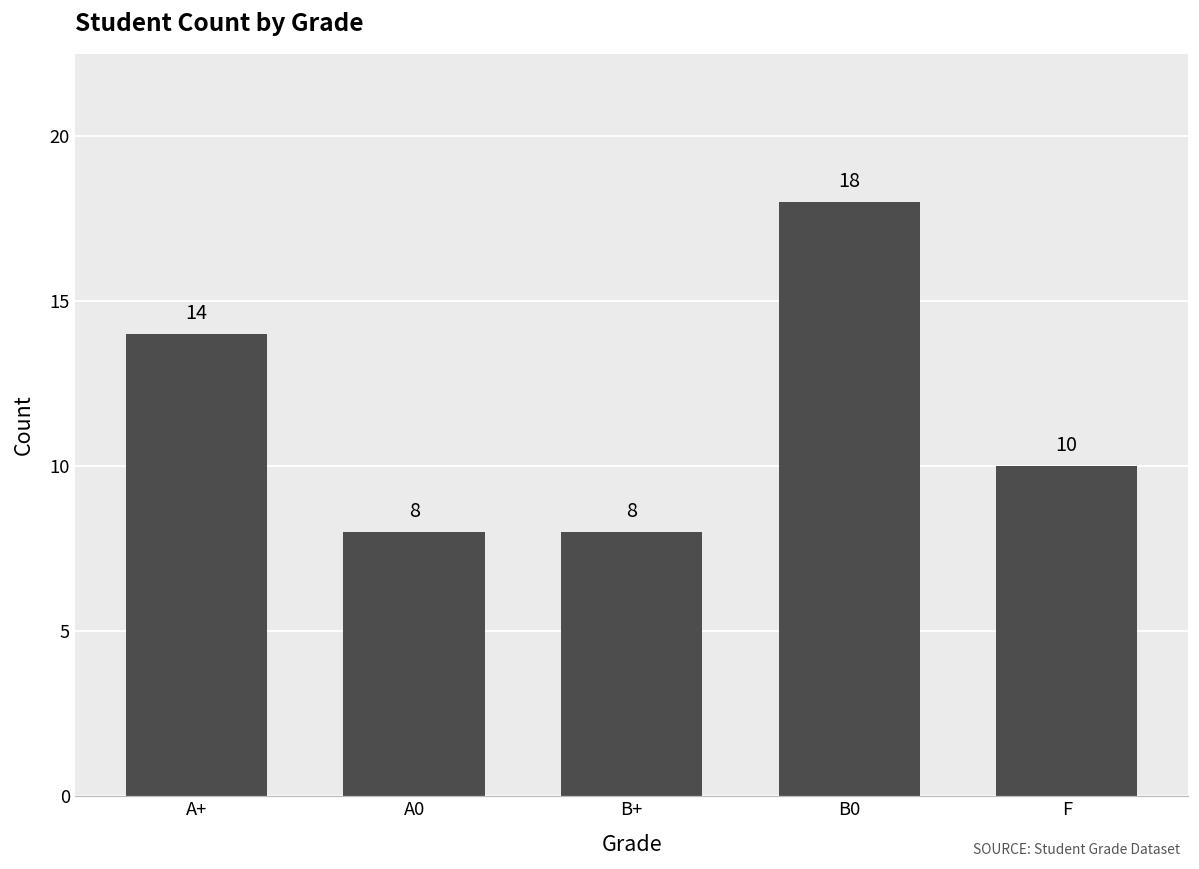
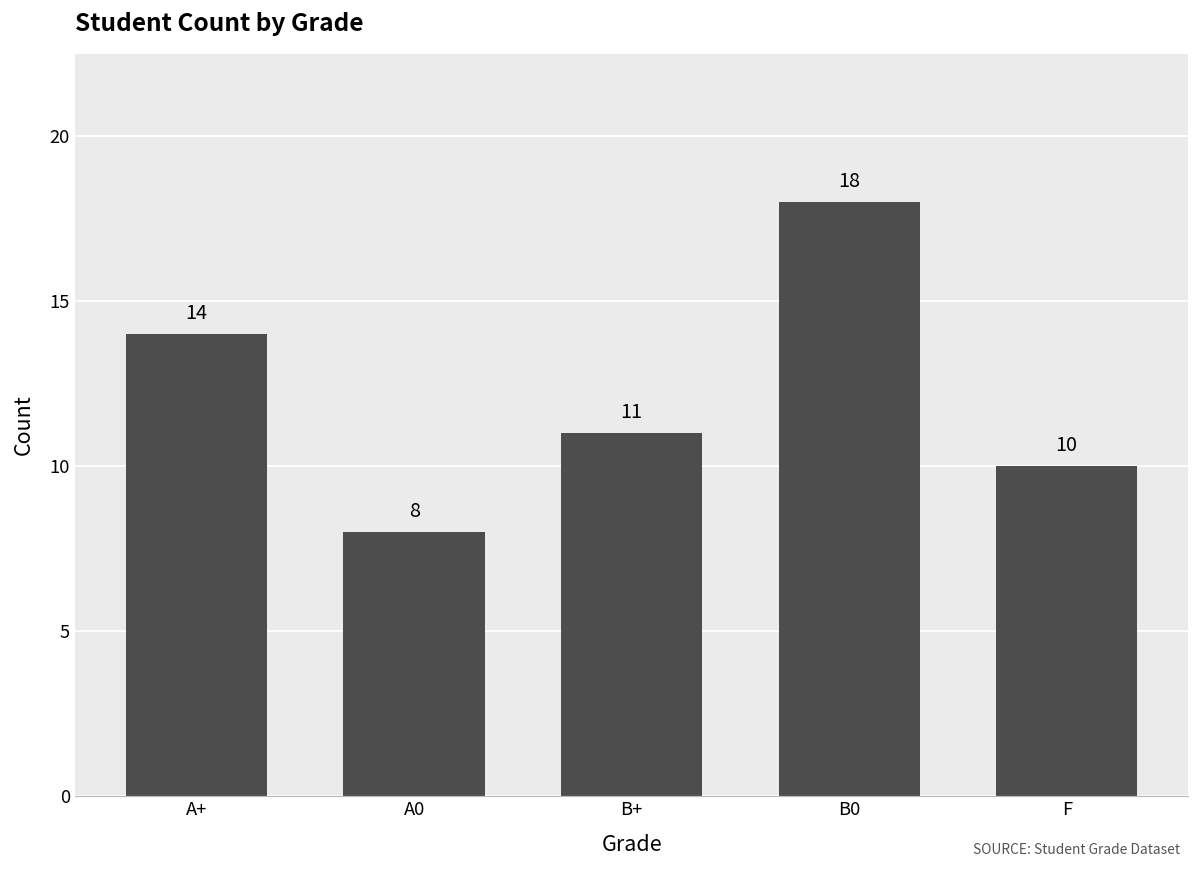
  {
    "A+": 14,
    "A0": 8,
-   "B+": 8,
+   "B+": 11,
    "B0": 18,
    "F": 10
  }
